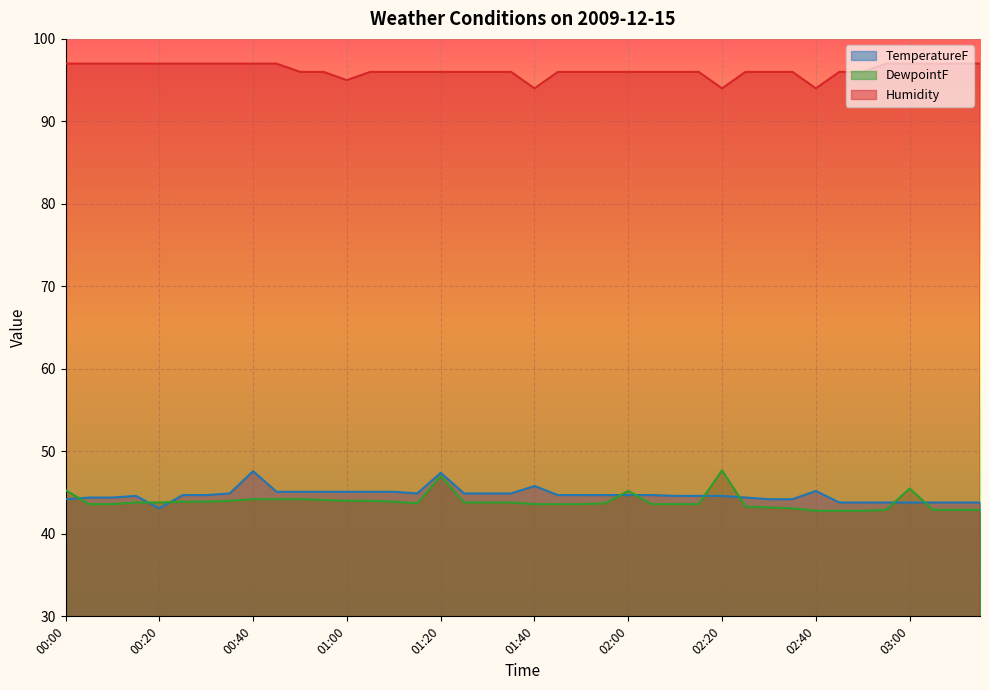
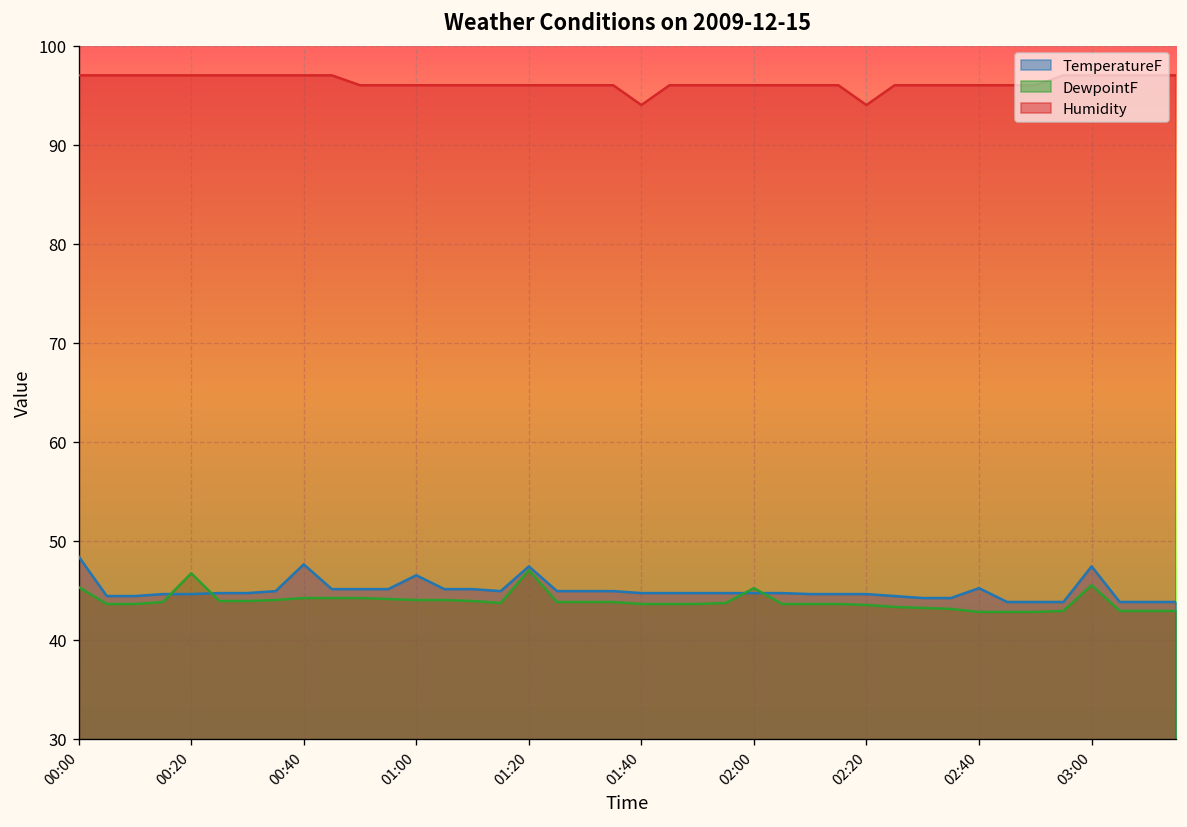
  {
    "TemperatureF": {
-     "00:00": 44,
-     "00:20": 43,
+     "00:00": 48,
+     "00:20": 45,
      "00:40": 48,
-     "01:00": 45,
+     "01:00": 47,
      "01:20": 47,
-     "01:40": 46,
+     "01:40": 45,
      "02:00": 45,
      "02:20": 45,
      "02:40": 45,
-     "03:00": 44
+     "03:00": 47
    },
    "DewpointF": {
      "00:00": 45,
-     "00:20": 44,
+     "00:20": 47,
      "00:40": 44,
      "01:00": 44,
      "01:20": 47,
      "01:40": 44,
      "02:00": 45,
-     "02:20": 48,
+     "02:20": 44,
      "02:40": 43,
      "03:00": 46
    },
    "Humidity": {
      "00:00": 97,
      "00:20": 97,
      "00:40": 97,
-     "01:00": 95,
+     "01:00": 96,
      "01:20": 96,
      "01:40": 94,
      "02:00": 96,
      "02:20": 94,
-     "02:40": 94
+     "02:40": 96
    }
  }
